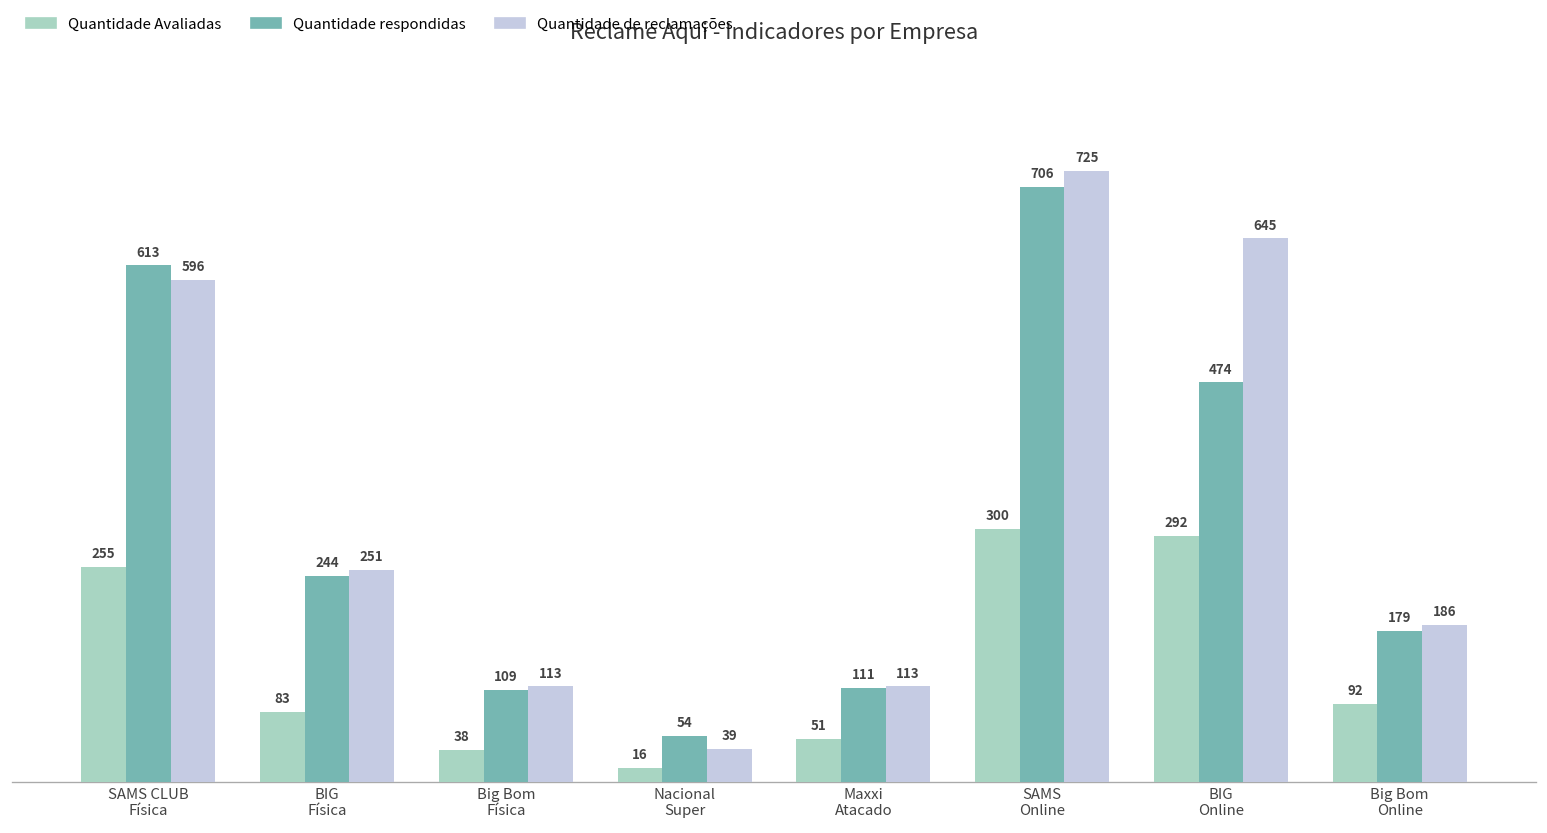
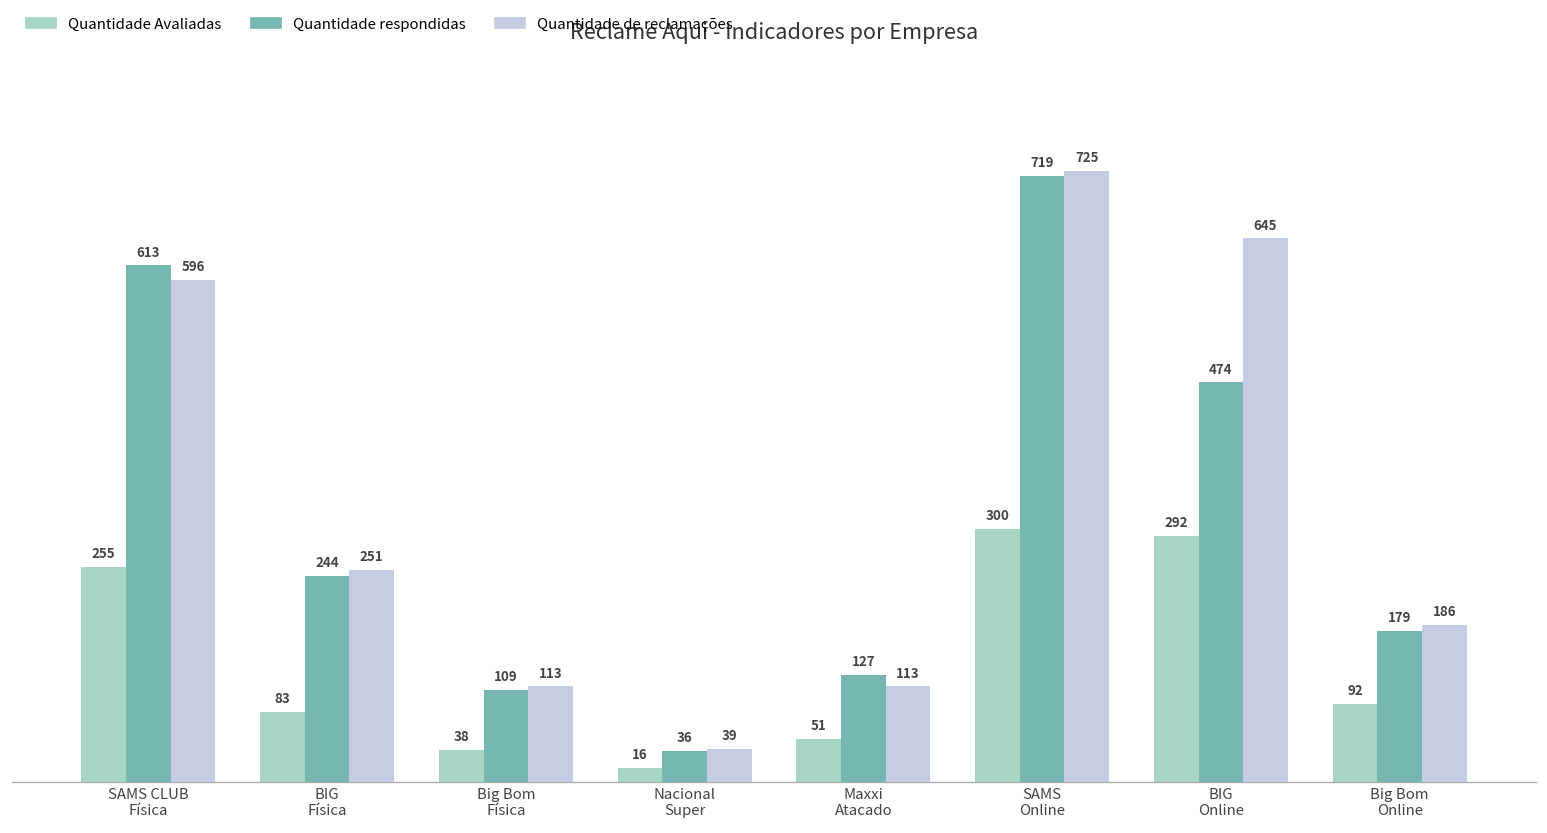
  {
    "Quantidade respondidas": {
      "SAMS CLUB Física": 613,
      "BIG Física": 244,
      "Big Bom Física": 109,
-     "Nacional Super": 54,
-     "Maxxi Atacado": 111,
-     "SAMS Online": 706,
+     "Nacional Super": 36,
+     "Maxxi Atacado": 127,
+     "SAMS Online": 719,
      "BIG Online": 474,
      "Big Bom Online": 179
    }
  }
